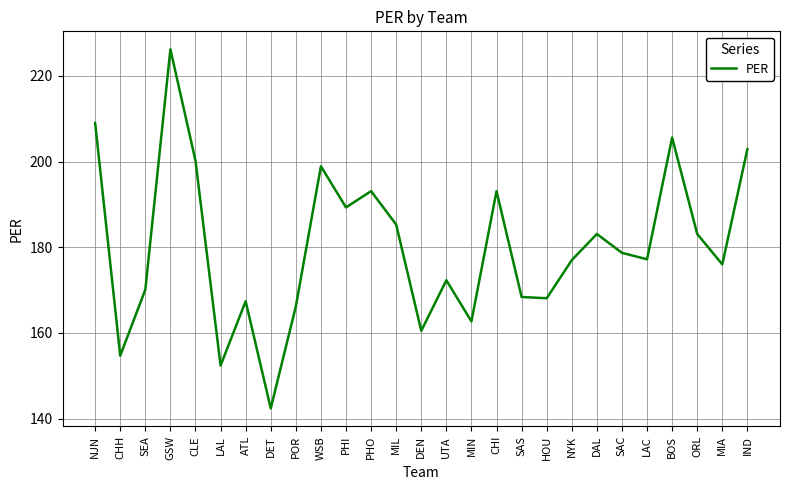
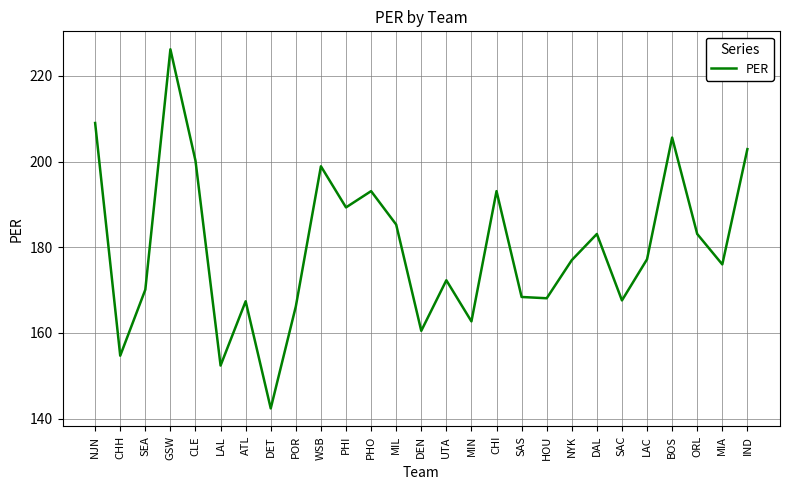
  {
    "NJN": 209,
    "CHH": 155,
    "SEA": 170,
    "GSW": 226,
    "CLE": 200,
    "LAL": 152,
    "ATL": 167,
    "DET": 142,
    "POR": 166,
    "WSB": 199,
    "PHI": 189,
    "PHO": 193,
    "MIL": 185,
    "DEN": 161,
    "UTA": 172,
    "MIN": 163,
    "CHI": 193,
    "SAS": 168,
    "HOU": 168,
    "NYK": 177,
    "DAL": 183,
-   "SAC": 179,
+   "SAC": 168,
    "LAC": 177,
    "BOS": 206,
    "ORL": 183,
    "MIA": 176,
    "IND": 203
  }
